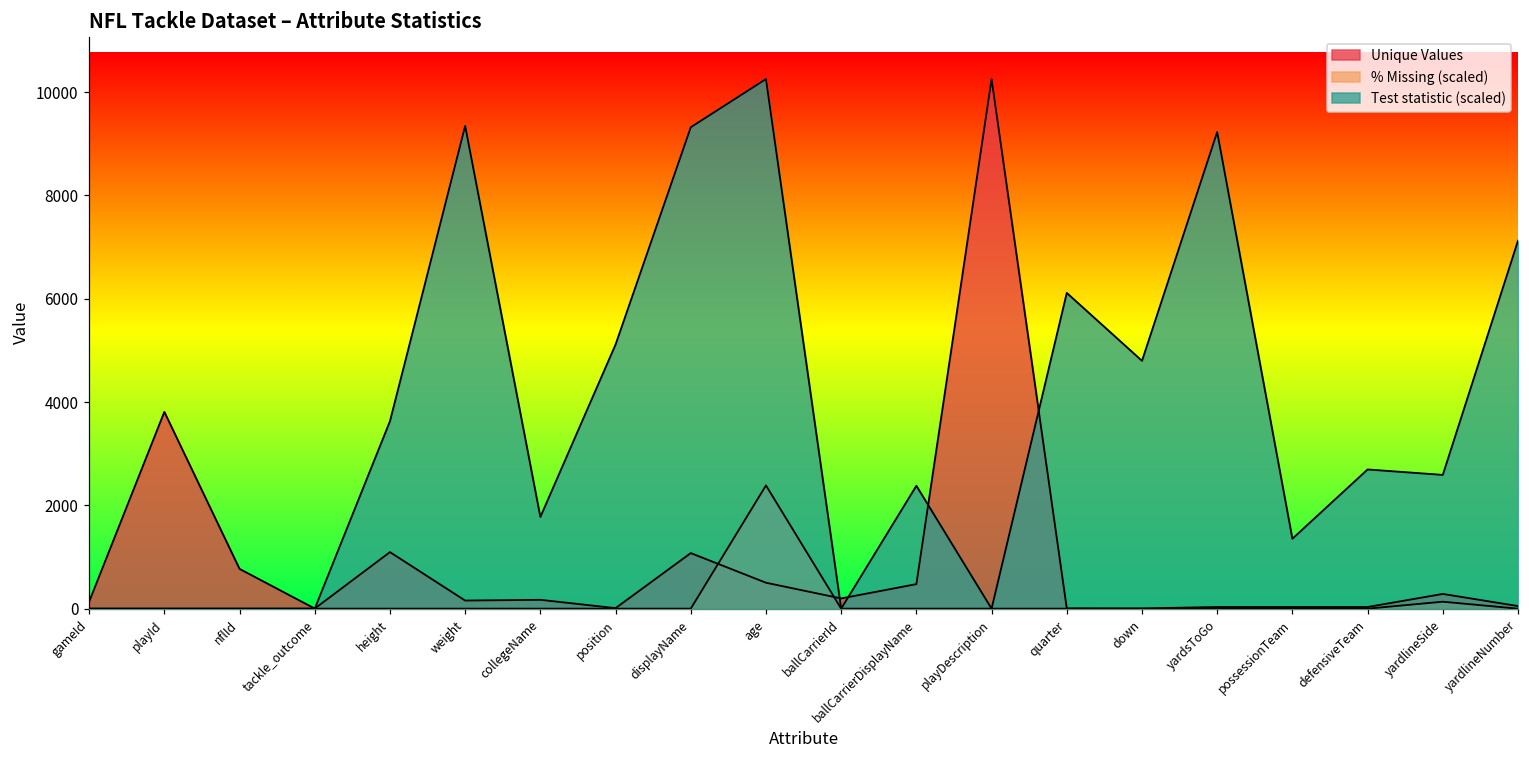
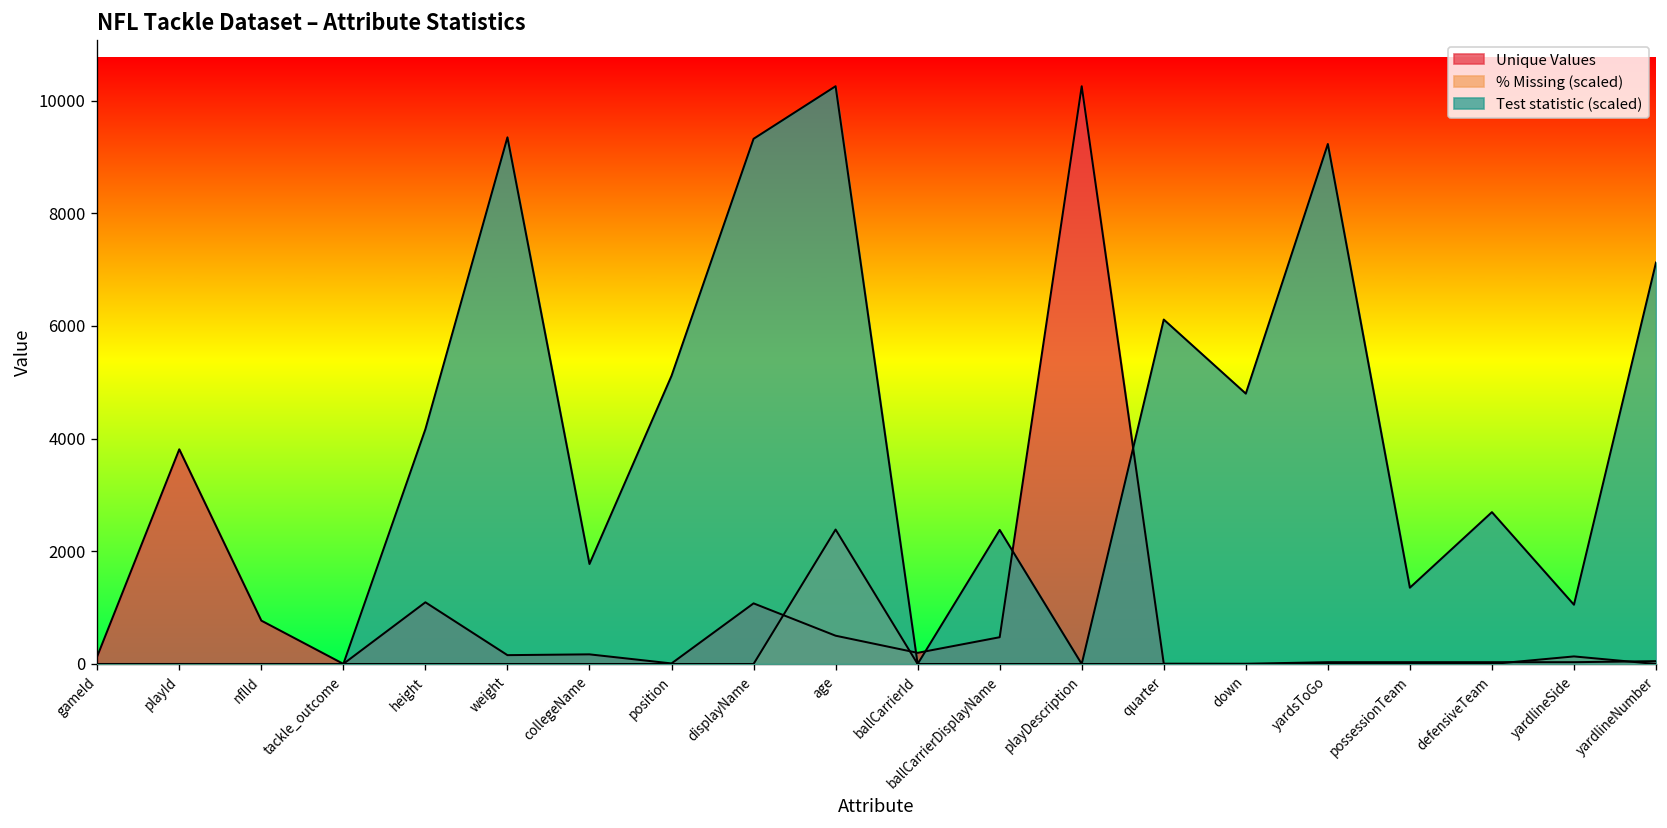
  {
    "Unique Values": {
      "gameId": 100,
      "playId": 3800,
      "nflId": 800,
      "height": 1100,
      "weight": 200,
      "collegeName": 200,
      "displayName": 1100,
      "age": 500,
      "ballCarrierId": 200,
      "ballCarrierDisplayName": 500,
      "playDescription": 10300,
-     "yardlineSide": 300
+     "yardlineSide": 0
    },
    "% Missing (scaled)": {
      "height": 0,
      "weight": 0,
      "collegeName": 0,
      "displayName": 0,
      "age": 2400,
      "ballCarrierDisplayName": 0,
      "yardlineSide": 100
    },
    "Test statistic (scaled)": {
-     "height": 3600,
+     "height": 4200,
      "weight": 9300,
      "collegeName": 1800,
      "position": 5100,
      "displayName": 9300,
      "age": 10300,
      "ballCarrierDisplayName": 2400,
      "quarter": 6100,
      "down": 4800,
      "yardsToGo": 9200,
      "possessionTeam": 1400,
      "defensiveTeam": 2700,
-     "yardlineSide": 2600,
+     "yardlineSide": 1100,
      "yardlineNumber": 7100
    }
  }
